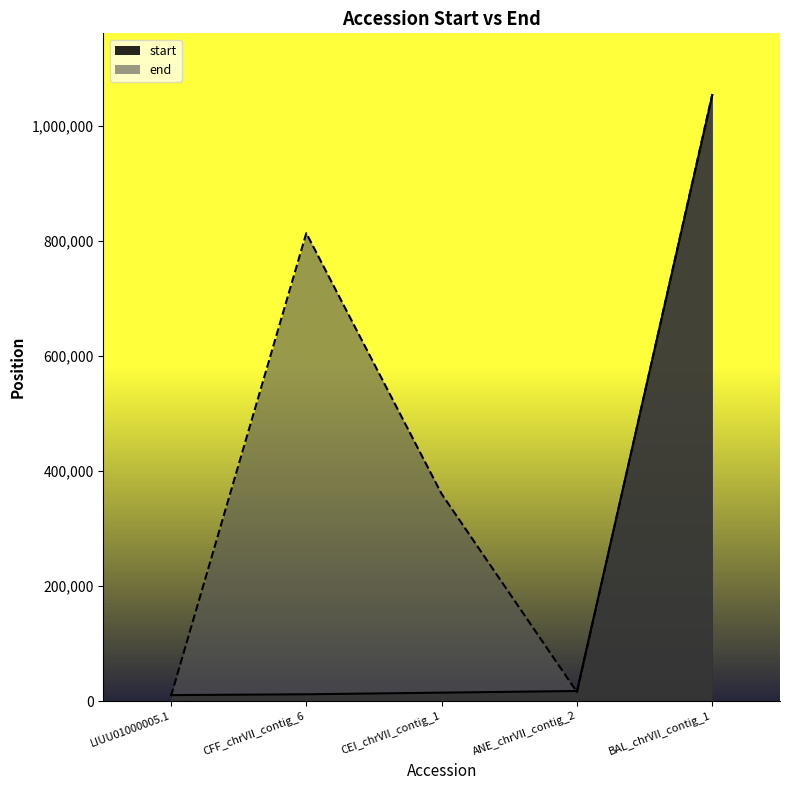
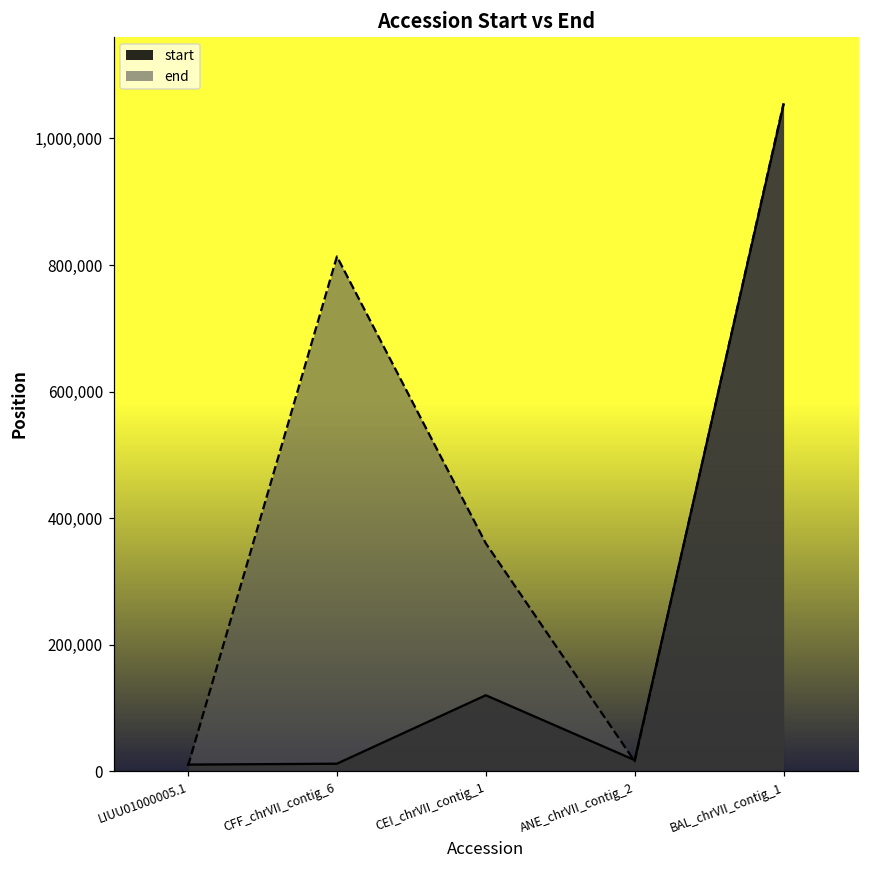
  {
    "start": {
      "CFF_chrVII_contig_6": "10,000",
-     "CEI_chrVII_contig_1": "10,000"
+     "CEI_chrVII_contig_1": "120,000"
    },
    "end": {
      "CFF_chrVII_contig_6": "810,000",
      "CEI_chrVII_contig_1": "360,000"
    }
  }
